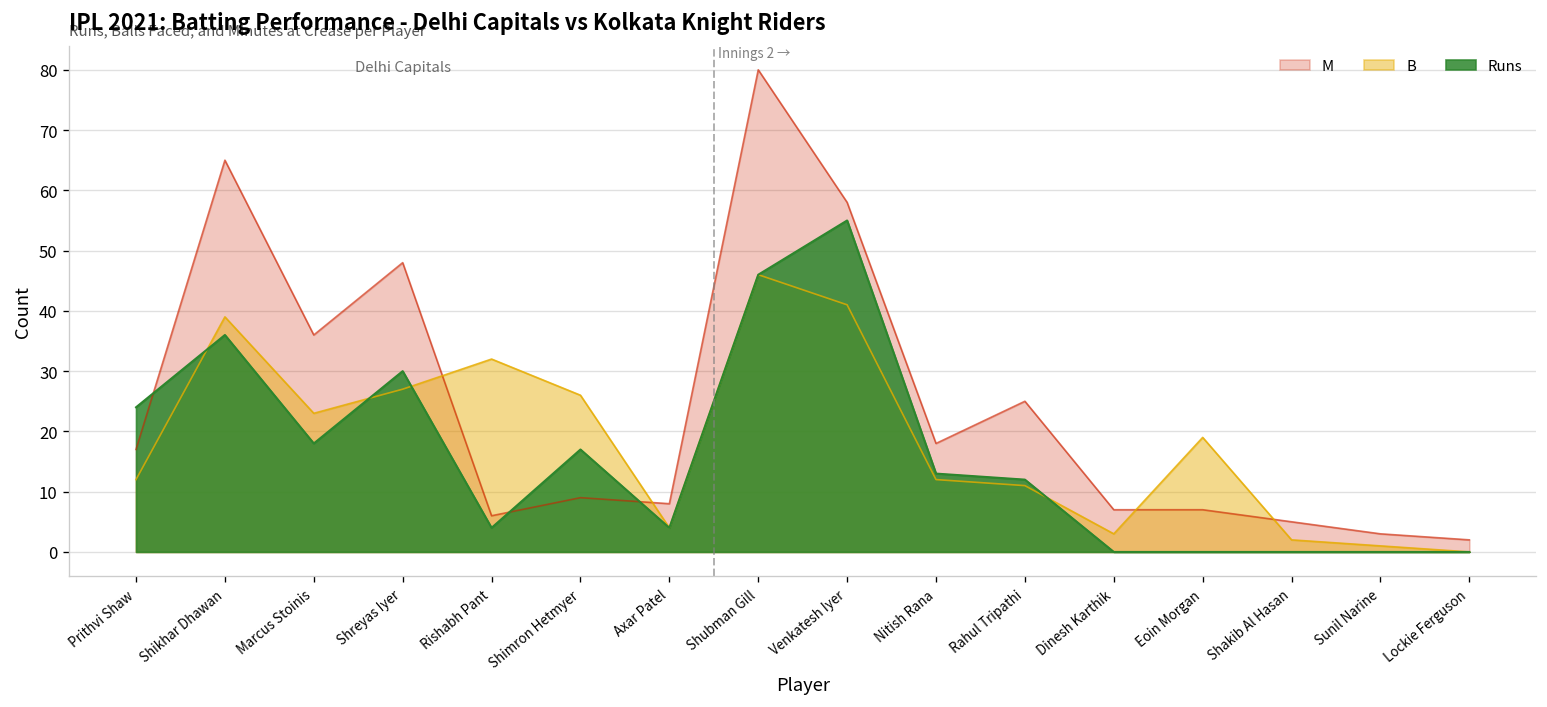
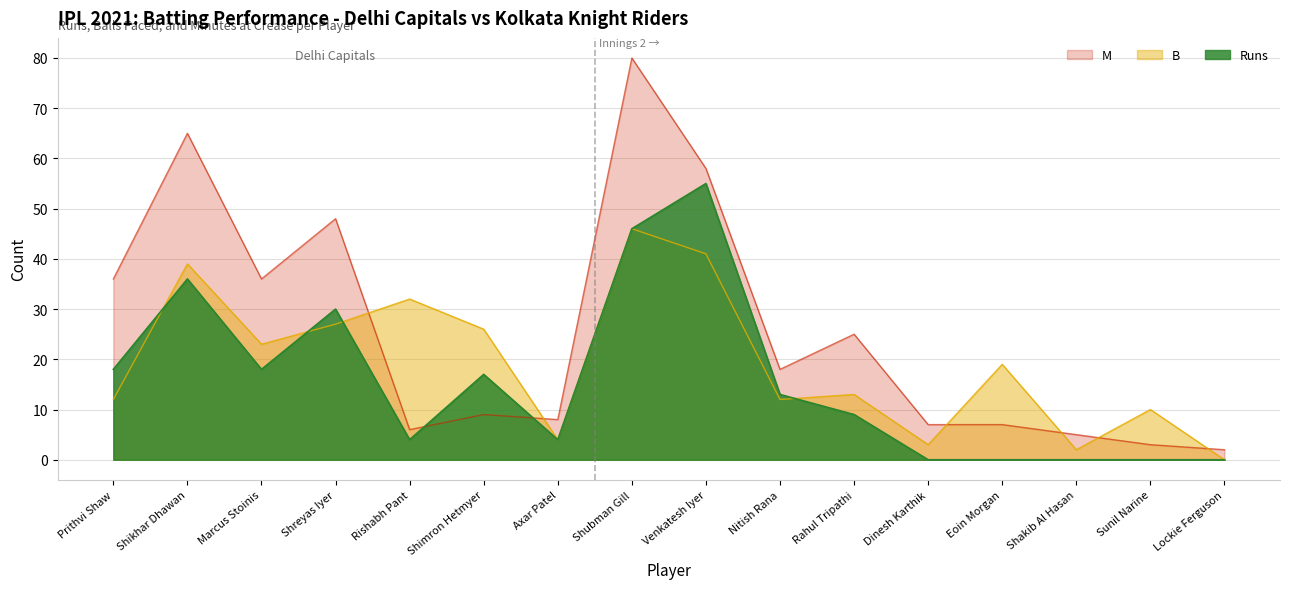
  {
    "M": {
-     "Prithvi Shaw": 17,
+     "Prithvi Shaw": 36,
      "Shikhar Dhawan": 65,
      "Marcus Stoinis": 36,
      "Shreyas Iyer": 48,
      "Rishabh Pant": 6,
      "Shimron Hetmyer": 9,
      "Axar Patel": 8,
      "Venkatesh Iyer": 58,
      "Nitish Rana": 18,
      "Rahul Tripathi": 25,
      "Dinesh Karthik": 7,
      "Eoin Morgan": 7,
      "Shakib Al Hasan": 5,
      "Sunil Narine": 3,
      "Lockie Ferguson": 2
    },
    "B": {
      "Prithvi Shaw": 12,
      "Shikhar Dhawan": 39,
      "Marcus Stoinis": 23,
      "Shreyas Iyer": 27,
      "Rishabh Pant": 32,
      "Shimron Hetmyer": 26,
      "Venkatesh Iyer": 41,
      "Nitish Rana": 12,
-     "Rahul Tripathi": 11,
+     "Rahul Tripathi": 13,
      "Dinesh Karthik": 3,
      "Eoin Morgan": 19,
      "Shakib Al Hasan": 2,
-     "Sunil Narine": 1
+     "Sunil Narine": 10
    },
    "Runs": {
-     "Prithvi Shaw": 24,
+     "Prithvi Shaw": 18,
      "Shikhar Dhawan": 36,
      "Marcus Stoinis": 18,
      "Shreyas Iyer": 30,
      "Rishabh Pant": 4,
      "Shimron Hetmyer": 17,
      "Venkatesh Iyer": 55,
      "Nitish Rana": 13,
-     "Rahul Tripathi": 12,
+     "Rahul Tripathi": 9,
      "Dinesh Karthik": 0,
      "Eoin Morgan": 0,
      "Shakib Al Hasan": 0,
      "Sunil Narine": 0
    }
  }
